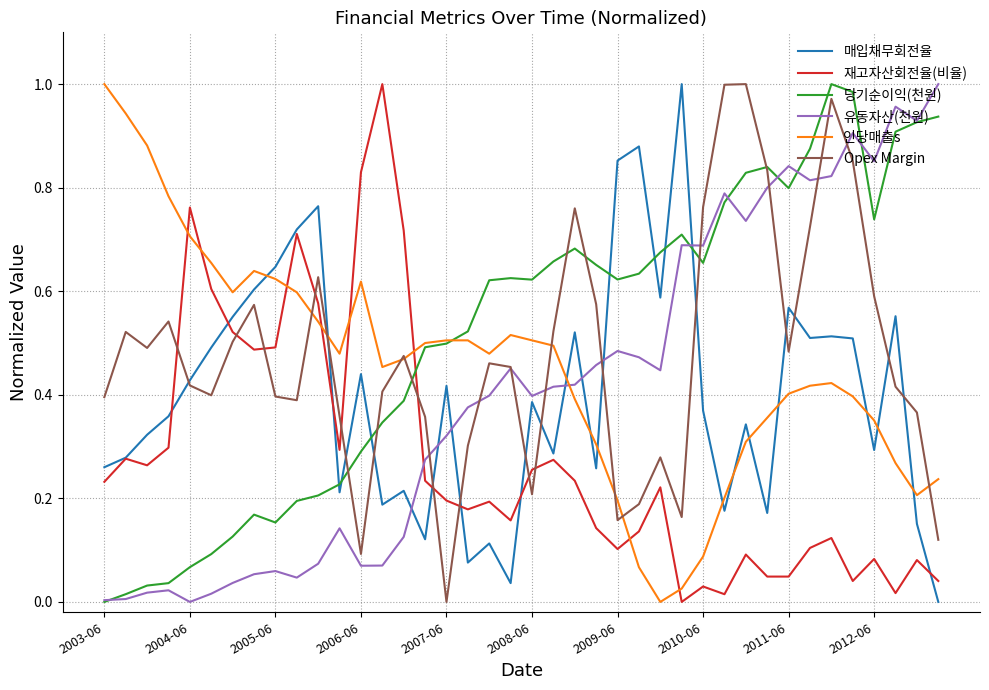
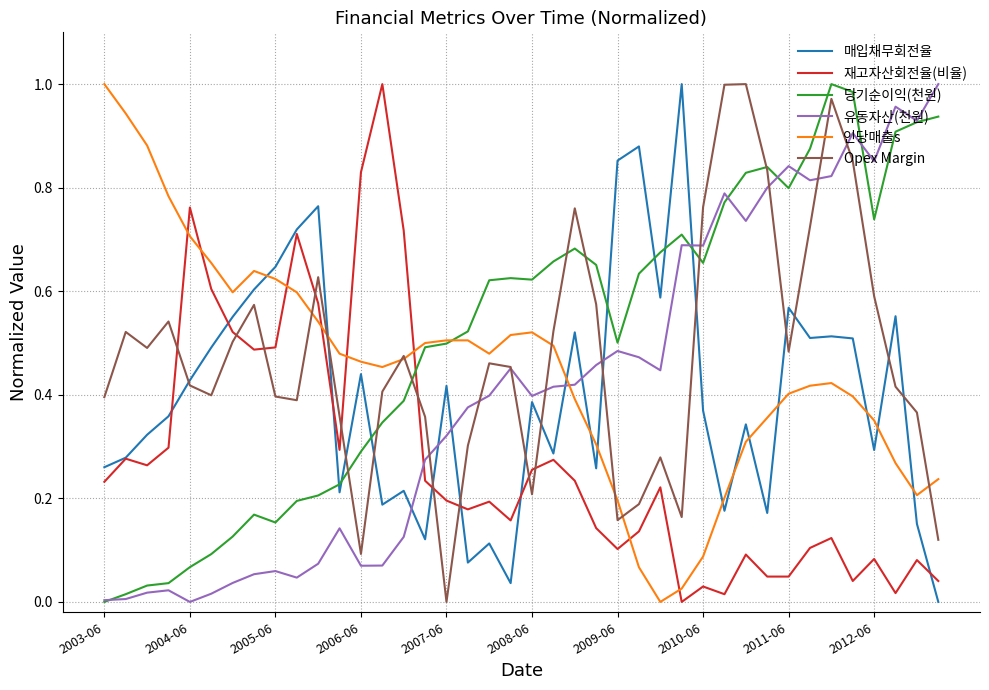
  {
    "매입채무회전율": {
      "2003-06": 0.26,
      "2004-06": 0.43,
      "2005-06": 0.65,
      "2006-06": 0.44,
      "2007-06": 0.42,
      "2008-06": 0.39,
      "2009-06": 0.85,
      "2010-06": 0.37,
      "2011-06": 0.57,
      "2012-06": 0.29
    },
    "재고자산회전율(비율)": {
      "2003-06": 0.23,
      "2004-06": 0.76,
      "2005-06": 0.49,
      "2006-06": 0.83,
      "2007-06": 0.20,
      "2008-06": 0.26,
      "2009-06": 0.10,
      "2010-06": 0.03,
      "2011-06": 0.05,
      "2012-06": 0.08
    },
    "당기순이익(천원)": {
      "2004-06": 0.07,
      "2005-06": 0.15,
      "2006-06": 0.29,
      "2007-06": 0.50,
      "2008-06": 0.62,
-     "2009-06": 0.62,
+     "2009-06": 0.50,
      "2010-06": 0.65,
      "2011-06": 0.80,
      "2012-06": 0.74
    },
    "유동자산(천원)": {
      "2004-06": 0.00,
      "2005-06": 0.06,
      "2006-06": 0.07,
      "2007-06": 0.32,
      "2008-06": 0.40,
      "2009-06": 0.48,
      "2010-06": 0.69,
      "2011-06": 0.84,
      "2012-06": 0.85
    },
    "인당매출s": {
      "2003-06": 1.00,
      "2004-06": 0.71,
      "2005-06": 0.62,
-     "2006-06": 0.62,
+     "2006-06": 0.46,
      "2007-06": 0.51,
-     "2008-06": 0.51,
+     "2008-06": 0.52,
      "2009-06": 0.20,
      "2010-06": 0.09,
      "2011-06": 0.40,
      "2012-06": 0.35
    },
    "Opex Margin": {
      "2003-06": 0.40,
      "2004-06": 0.42,
      "2005-06": 0.40,
      "2006-06": 0.09,
      "2007-06": 0.00,
      "2008-06": 0.21,
      "2009-06": 0.16,
      "2010-06": 0.76,
      "2011-06": 0.48,
      "2012-06": 0.59
    }
  }
